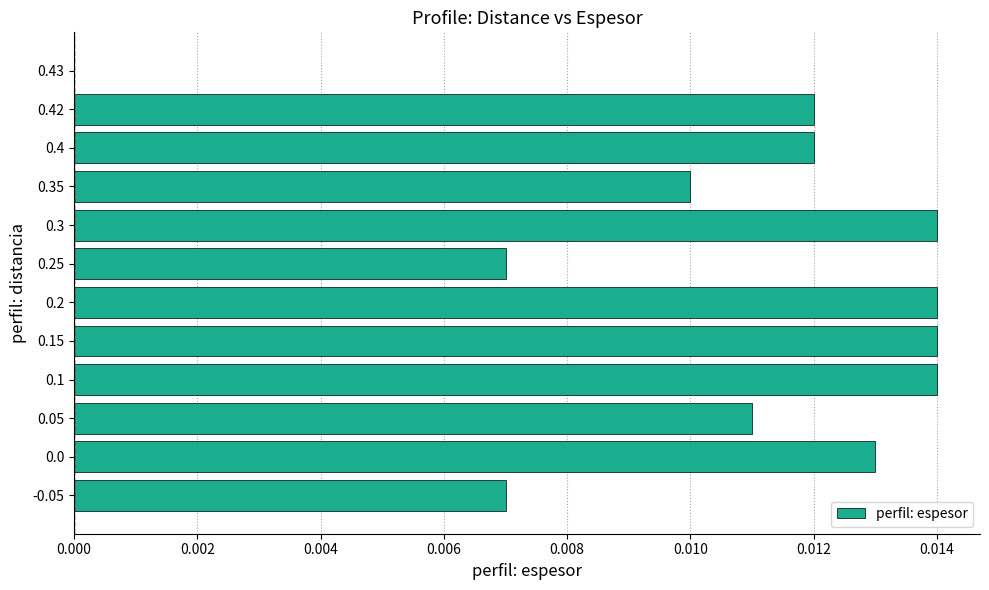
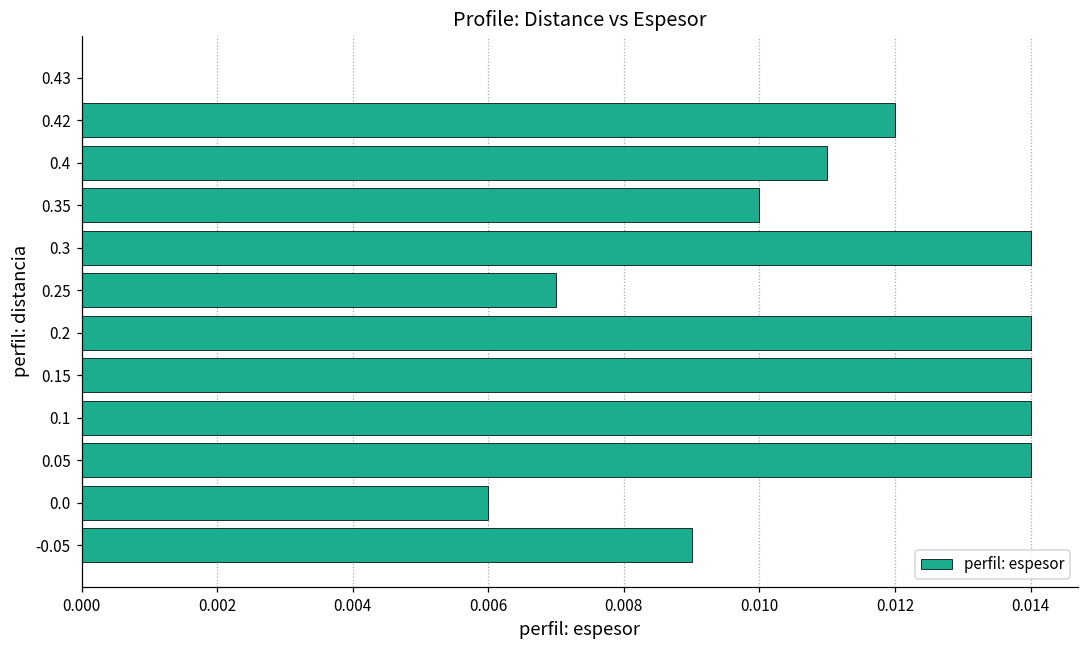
  {
    "0.43": 0.000,
    "0.42": 0.012,
-   "0.4": 0.012,
+   "0.4": 0.011,
    "0.35": 0.010,
    "0.3": 0.014,
    "0.25": 0.007,
    "0.2": 0.014,
    "0.15": 0.014,
    "0.1": 0.014,
-   "0.05": 0.011,
-   "0.0": 0.013,
-   "-0.05": 0.007
+   "0.05": 0.014,
+   "0.0": 0.006,
+   "-0.05": 0.009
  }
